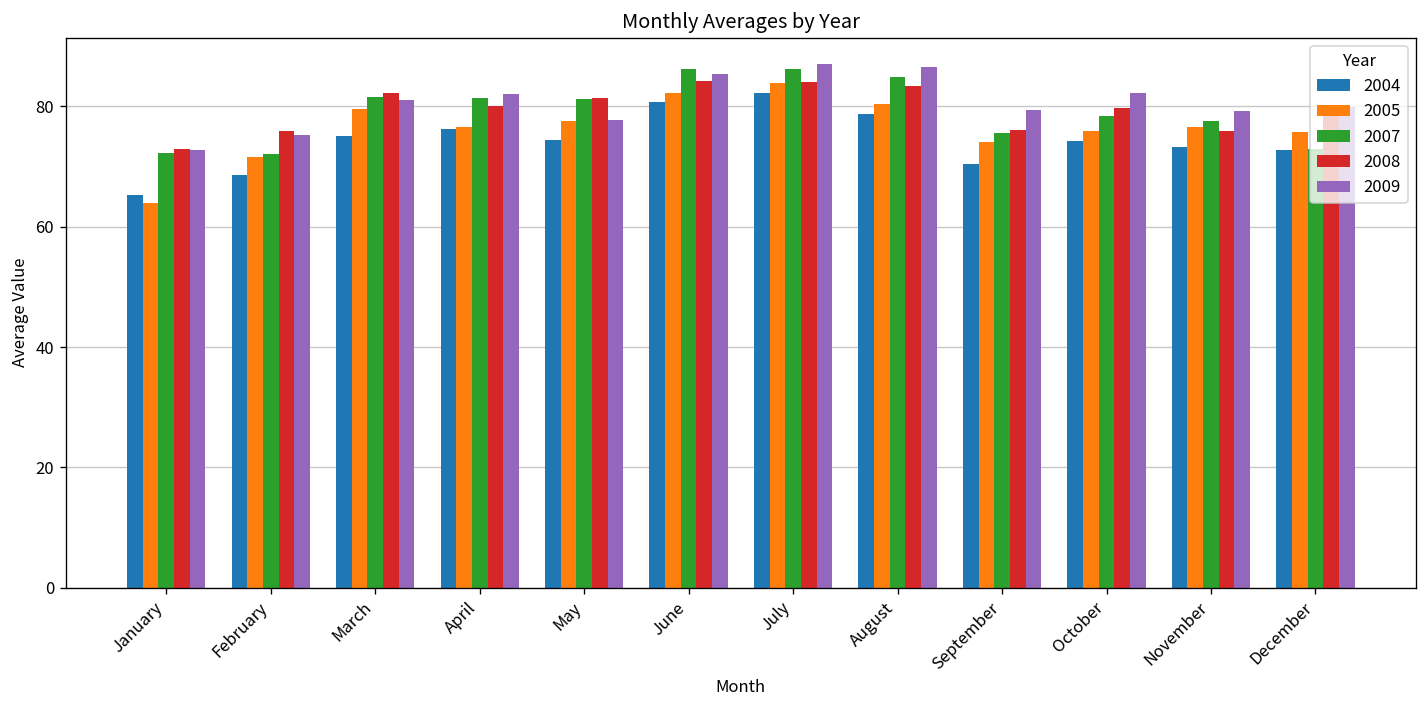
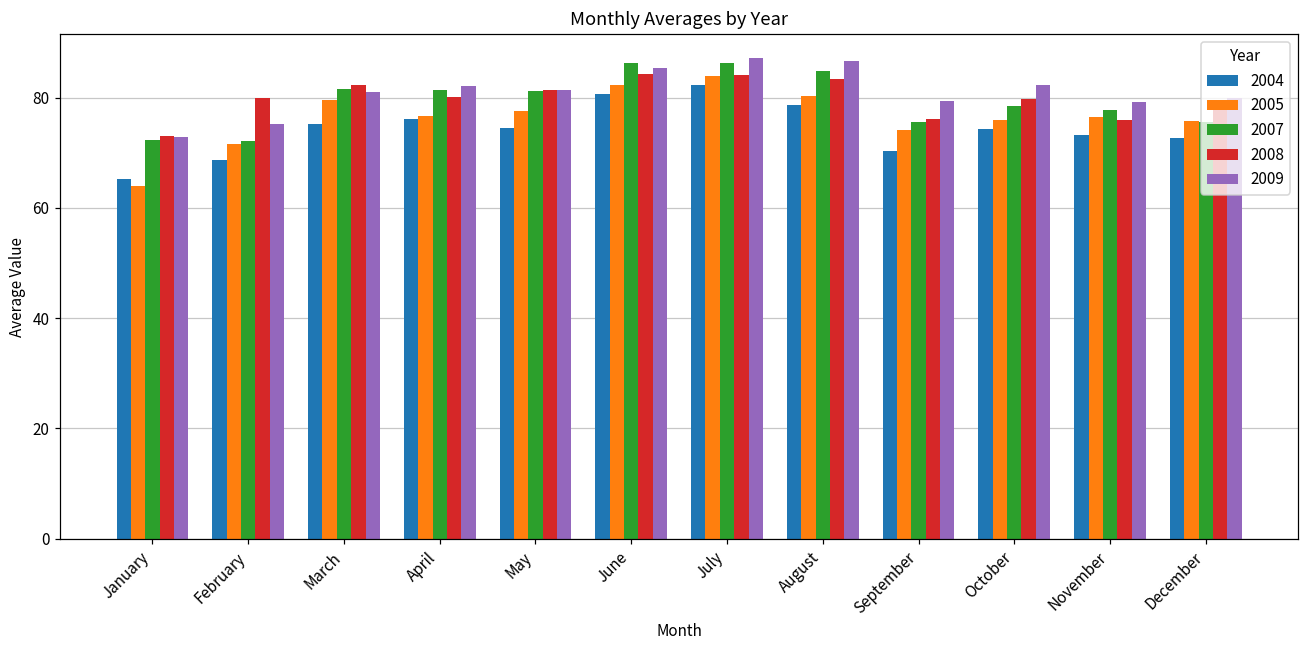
  {
    "2004": {
      "February": 69,
      "March": 75,
      "April": 76,
      "May": 74,
      "June": 81,
      "July": 82,
      "August": 79,
      "September": 70,
      "October": 74,
      "November": 73,
      "December": 73
    },
    "2005": {
      "January": 64,
      "February": 72,
      "March": 80,
      "April": 77,
      "May": 78,
      "June": 82,
      "July": 84,
      "August": 80,
      "September": 74,
      "October": 76,
      "November": 77,
      "December": 76
    },
    "2007": {
      "February": 72,
      "March": 82,
      "April": 81,
      "May": 81,
      "June": 86,
      "July": 86,
      "August": 85,
      "September": 76,
      "October": 78,
      "November": 78,
-     "December": 73
+     "December": 76
    },
    "2008": {
      "January": 73,
-     "February": 76,
+     "February": 80,
      "March": 82,
      "April": 80,
      "May": 81,
      "June": 84,
      "July": 84,
      "August": 83,
      "September": 76,
      "October": 80,
      "November": 76,
      "December": 79
    },
    "2009": {
      "January": 73,
      "February": 75,
      "March": 81,
      "April": 82,
-     "May": 78,
+     "May": 81,
      "June": 85,
      "July": 87,
      "August": 87,
      "September": 79,
      "October": 82,
      "November": 79,
      "December": 80
    }
  }
